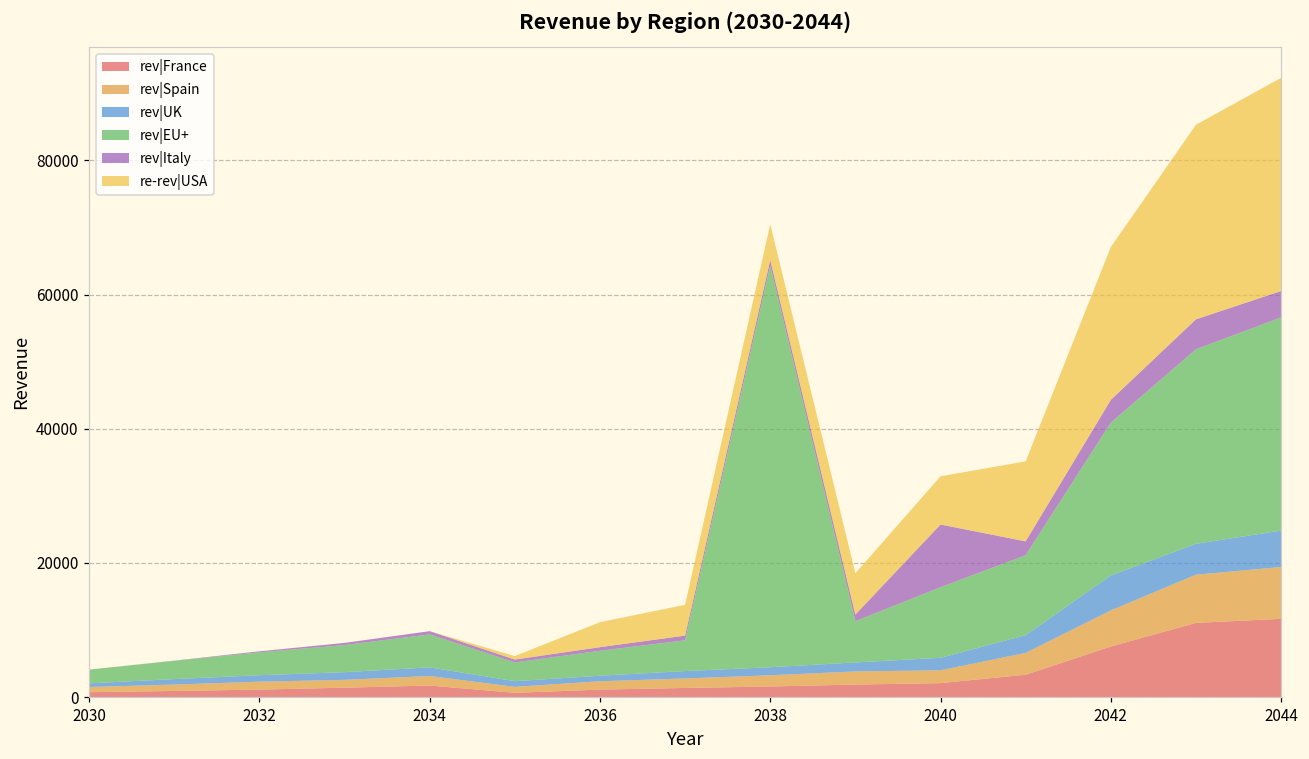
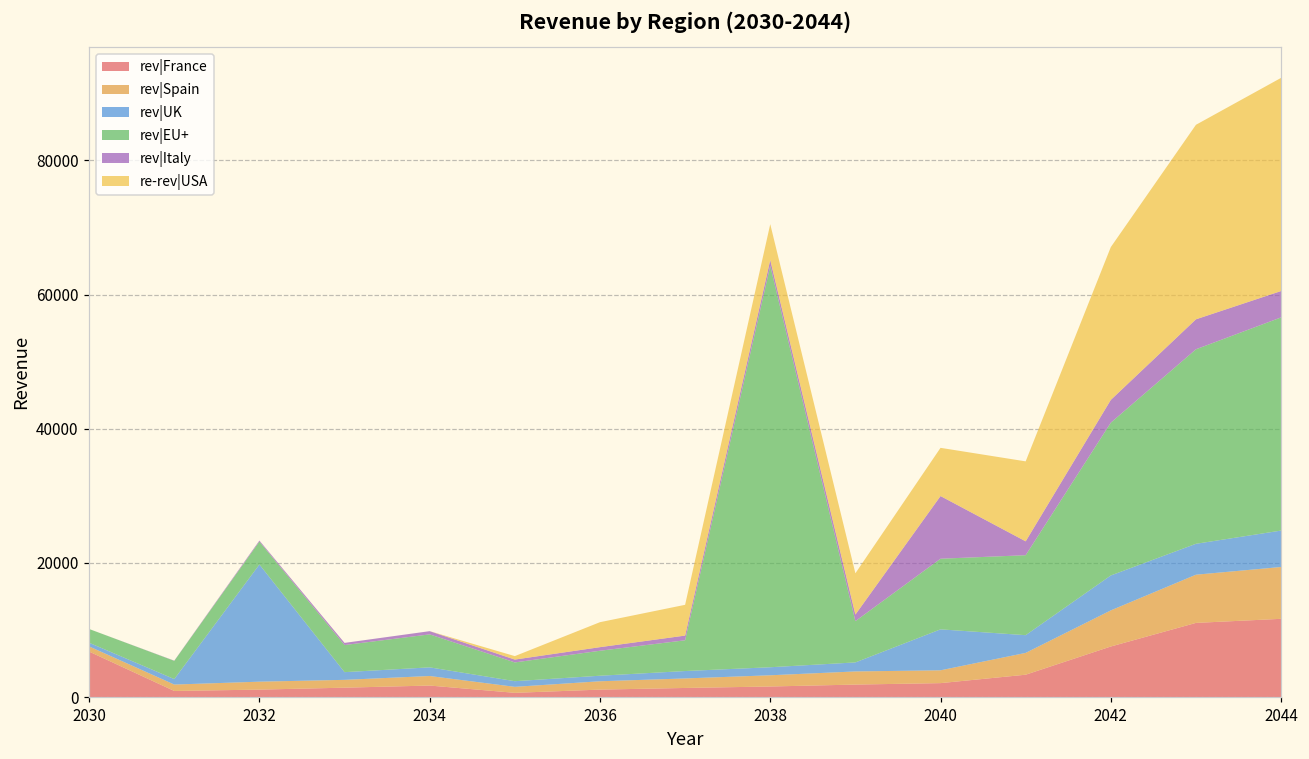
  {
    "rev|France": {
-     "2030": 1000,
+     "2030": 7000,
      "2032": 1000,
      "2034": 2000,
      "2036": 1000,
      "2038": 2000,
      "2040": 2000,
      "2042": 8000,
      "2044": 12000
    },
    "rev|UK": {
      "2030": 1000,
-     "2032": 1000,
+     "2032": 17000,
      "2034": 1000,
      "2036": 1000,
      "2038": 1000,
-     "2040": 2000,
+     "2040": 6000,
      "2042": 5000,
      "2044": 5000
    },
    "rev|EU+": {
      "2034": 5000,
      "2036": 4000,
      "2038": 60000,
      "2040": 11000,
      "2042": 23000,
      "2044": 32000
    },
    "rev|Italy": {
      "2036": 1000,
      "2038": 1000,
      "2040": 9000,
      "2042": 3000,
      "2044": 4000
    }
  }
